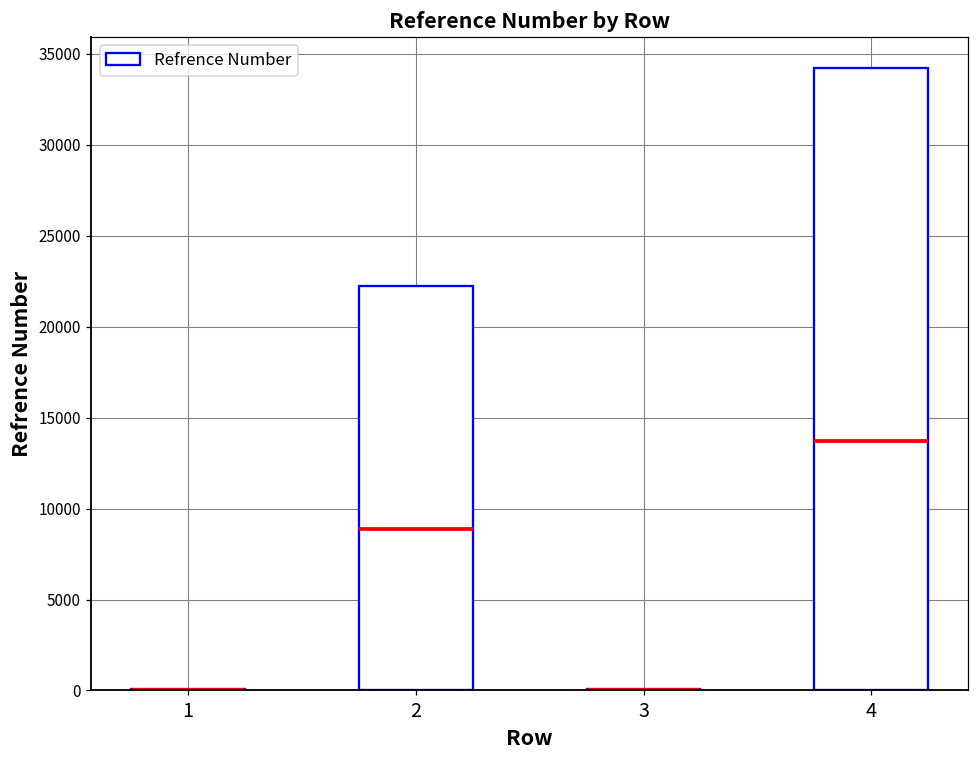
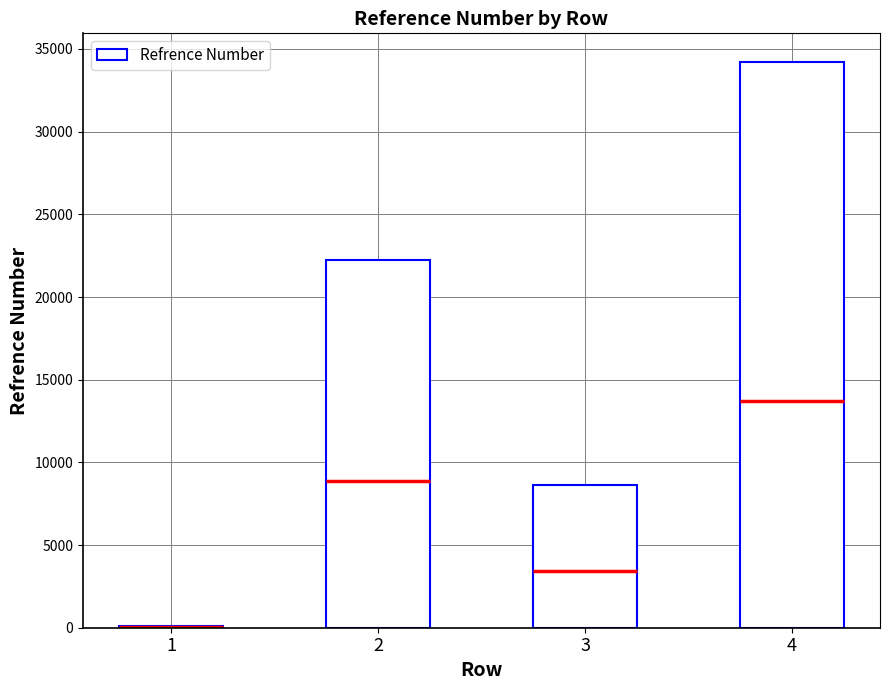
  {
    "2": 22200,
-   "3": 100,
+   "3": 8600,
    "4": 34200
  }
